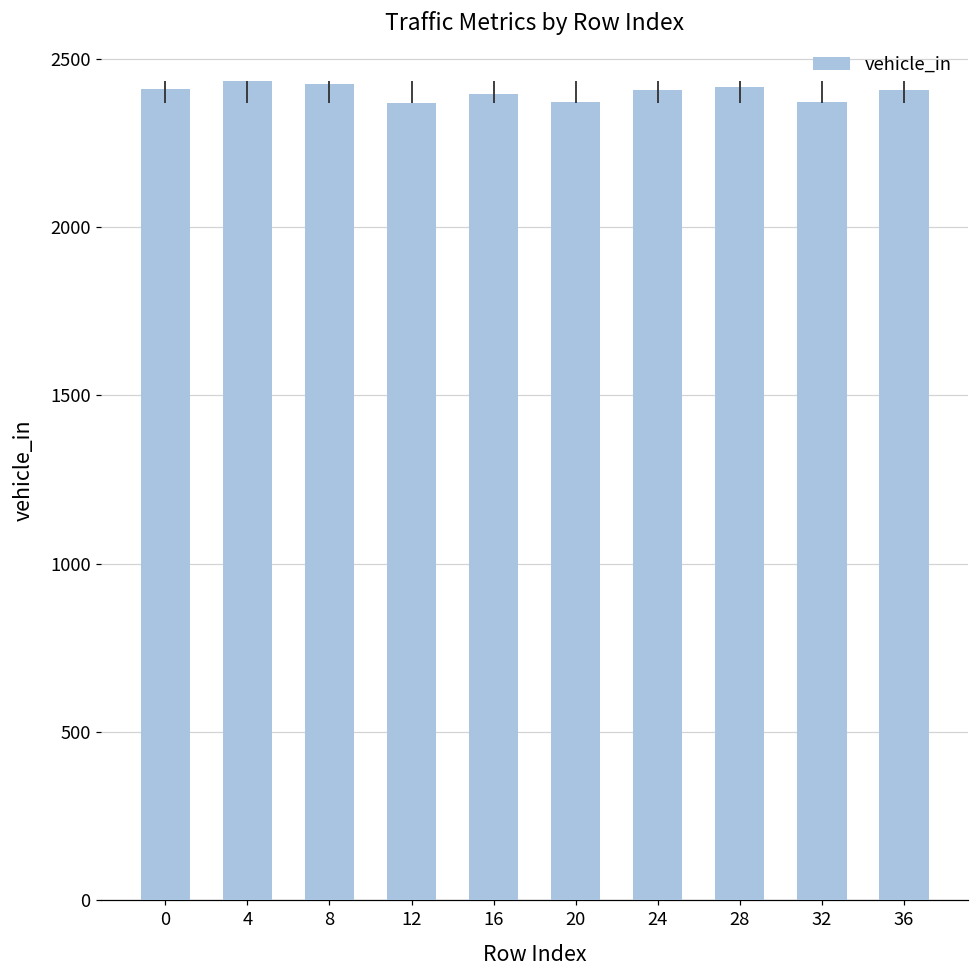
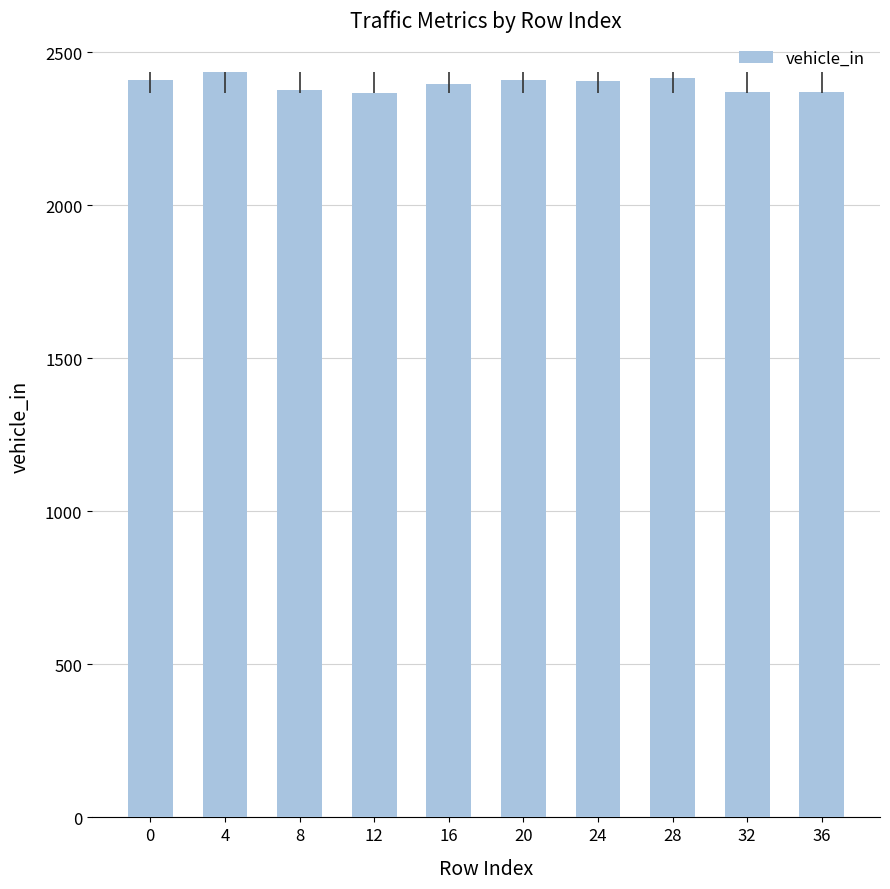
  {
    "0": 2410,
    "4": 2440,
-   "8": 2430,
+   "8": 2380,
    "12": 2370,
    "16": 2400,
-   "20": 2370,
+   "20": 2410,
    "24": 2410,
    "28": 2420,
    "32": 2370,
-   "36": 2410
+   "36": 2370
  }
